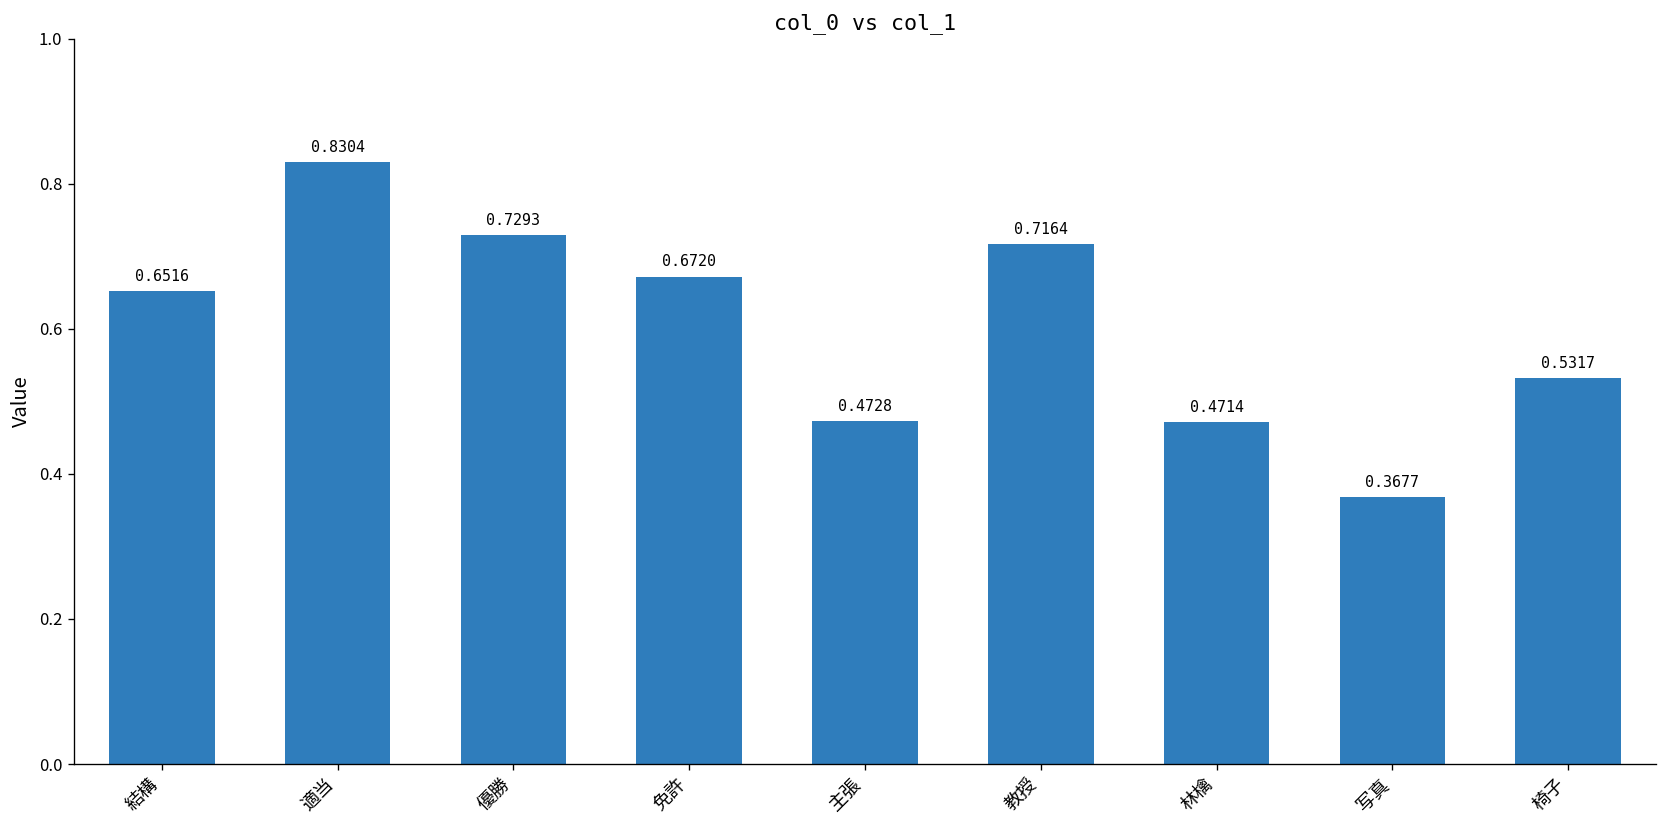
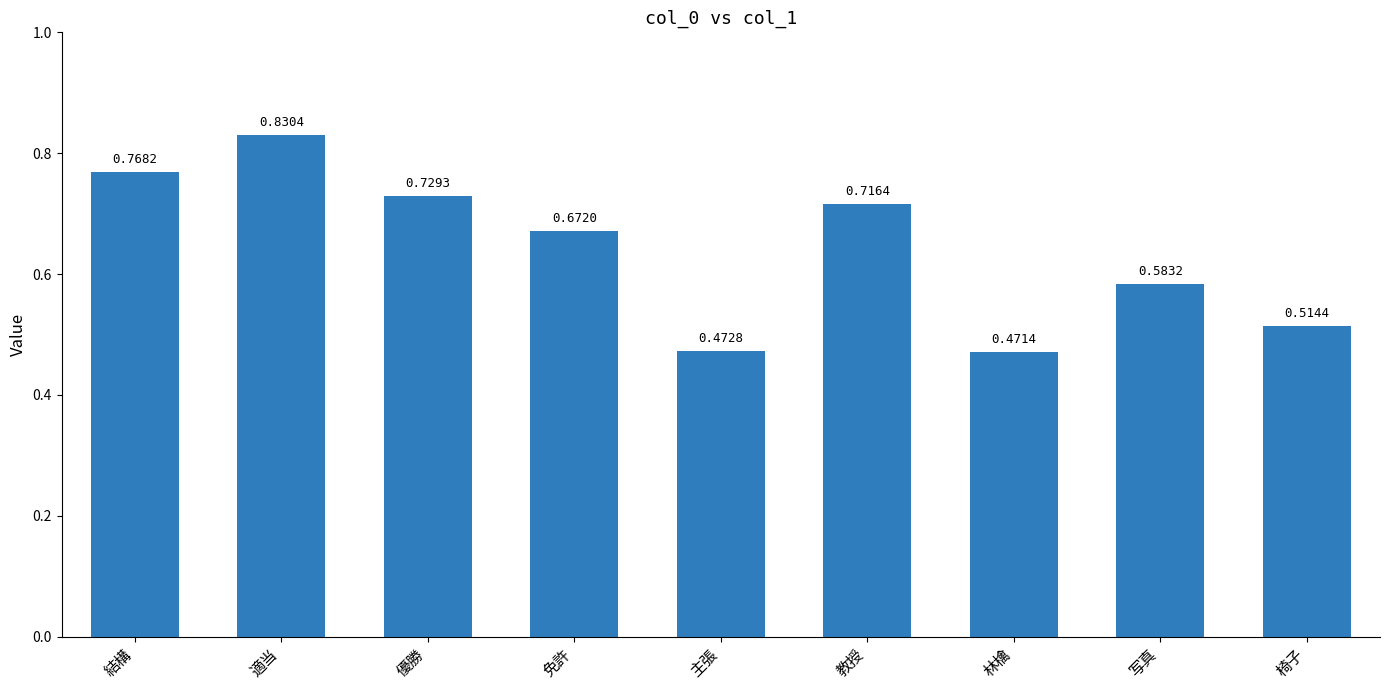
  {
-   "結構": 0.6516,
+   "結構": 0.7682,
    "適当": 0.8304,
    "優勝": 0.7293,
    "免許": 0.6720,
    "主張": 0.4728,
    "教授": 0.7164,
    "林檎": 0.4714,
-   "写真": 0.3677,
-   "椅子": 0.5317
+   "写真": 0.5832,
+   "椅子": 0.5144
  }
